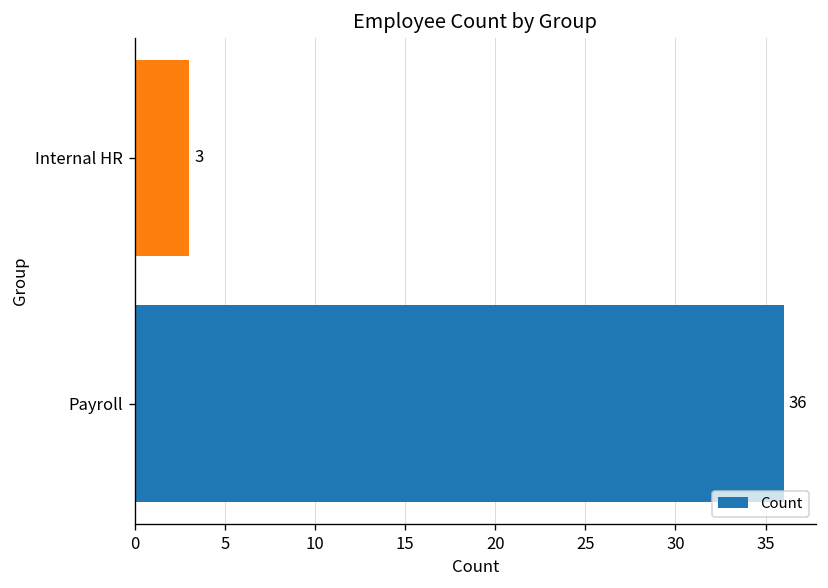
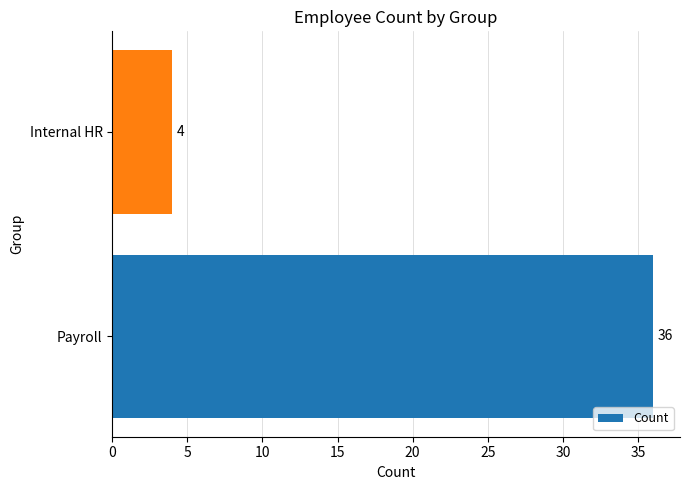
  {
-   "Internal HR": 3,
+   "Internal HR": 4,
    "Payroll": 36
  }
